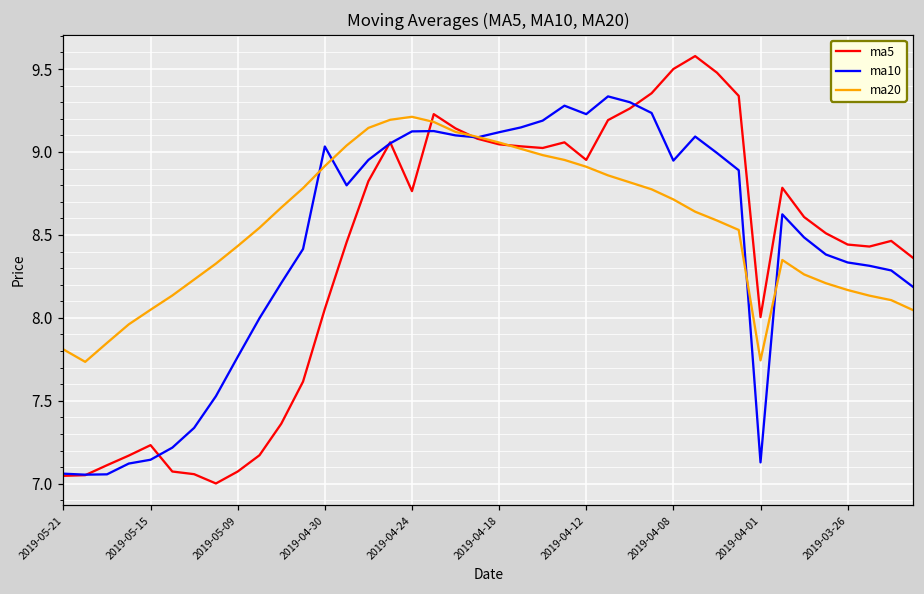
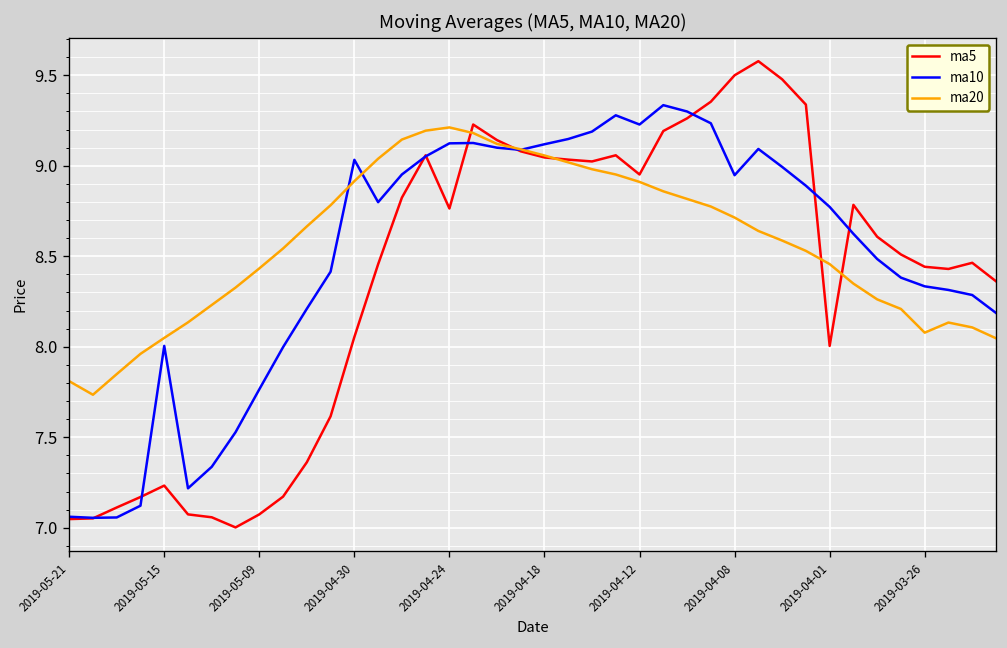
  {
    "ma5": {
      "2019-05-15": 7.23,
      "2019-05-09": 7.07,
      "2019-04-30": 8.05,
      "2019-04-24": 8.76,
      "2019-04-12": 8.95,
      "2019-04-08": 9.50,
      "2019-04-01": 8.01,
      "2019-03-26": 8.44
    },
    "ma10": {
-     "2019-05-15": 7.15,
+     "2019-05-15": 8.01,
      "2019-05-09": 7.77,
      "2019-04-30": 9.03,
      "2019-04-24": 9.12,
      "2019-04-18": 9.12,
      "2019-04-12": 9.23,
      "2019-04-08": 8.95,
-     "2019-04-01": 7.13,
+     "2019-04-01": 8.77,
      "2019-03-26": 8.33
    },
    "ma20": {
      "2019-05-21": 7.81,
      "2019-05-15": 8.05,
      "2019-05-09": 8.43,
      "2019-04-30": 8.92,
      "2019-04-24": 9.21,
      "2019-04-12": 8.91,
      "2019-04-08": 8.71,
-     "2019-04-01": 7.74,
-     "2019-03-26": 8.17
+     "2019-04-01": 8.46,
+     "2019-03-26": 8.08
    }
  }
